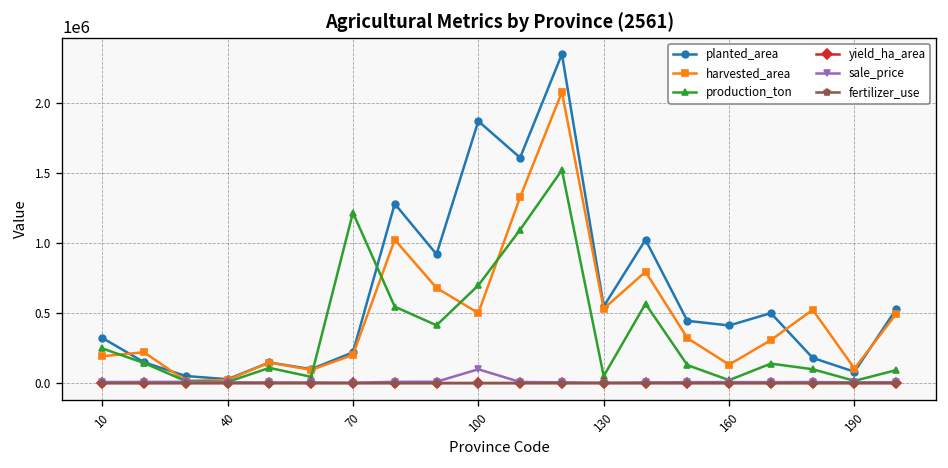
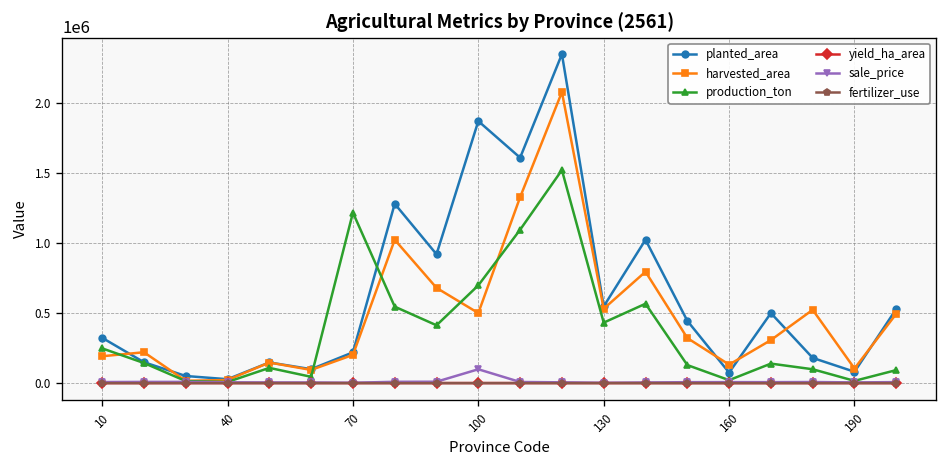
  {
    "planted_area": {
      "100": 1870000,
-     "160": 410000,
+     "160": 80000,
      "190": 80000
    },
    "harvested_area": {
      "100": 500000,
      "160": 130000,
      "190": 100000
    },
    "production_ton": {
      "70": 1220000,
      "100": 700000,
-     "130": 50000
+     "130": 430000
    },
    "fertilizer_use": {
      "100": 0
    },
    "sale_price": {
      "100": 100000
    }
  }
